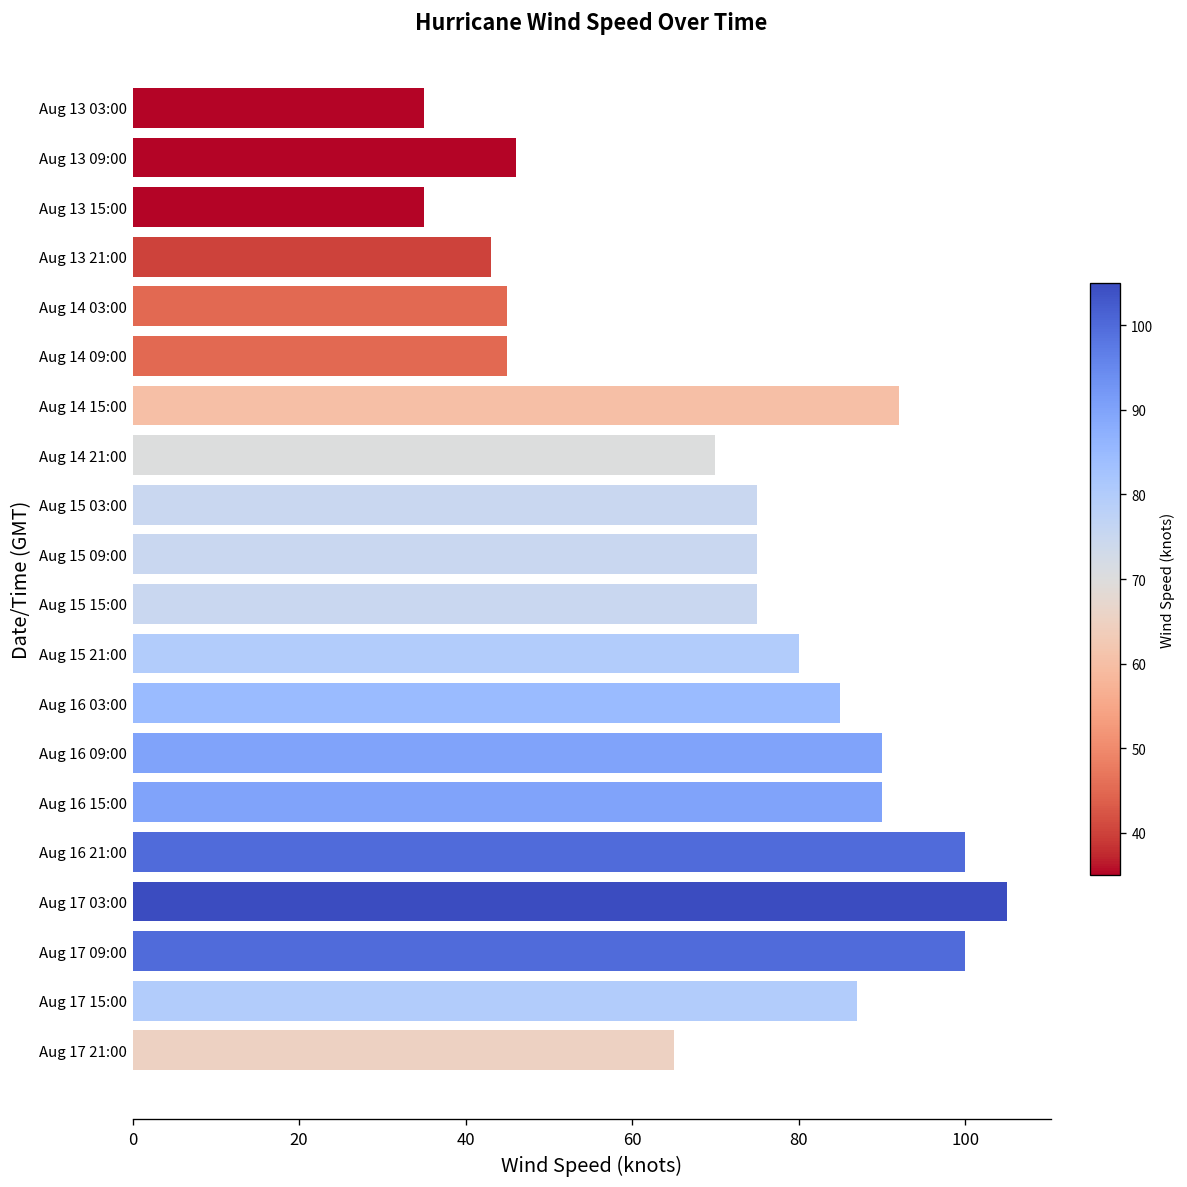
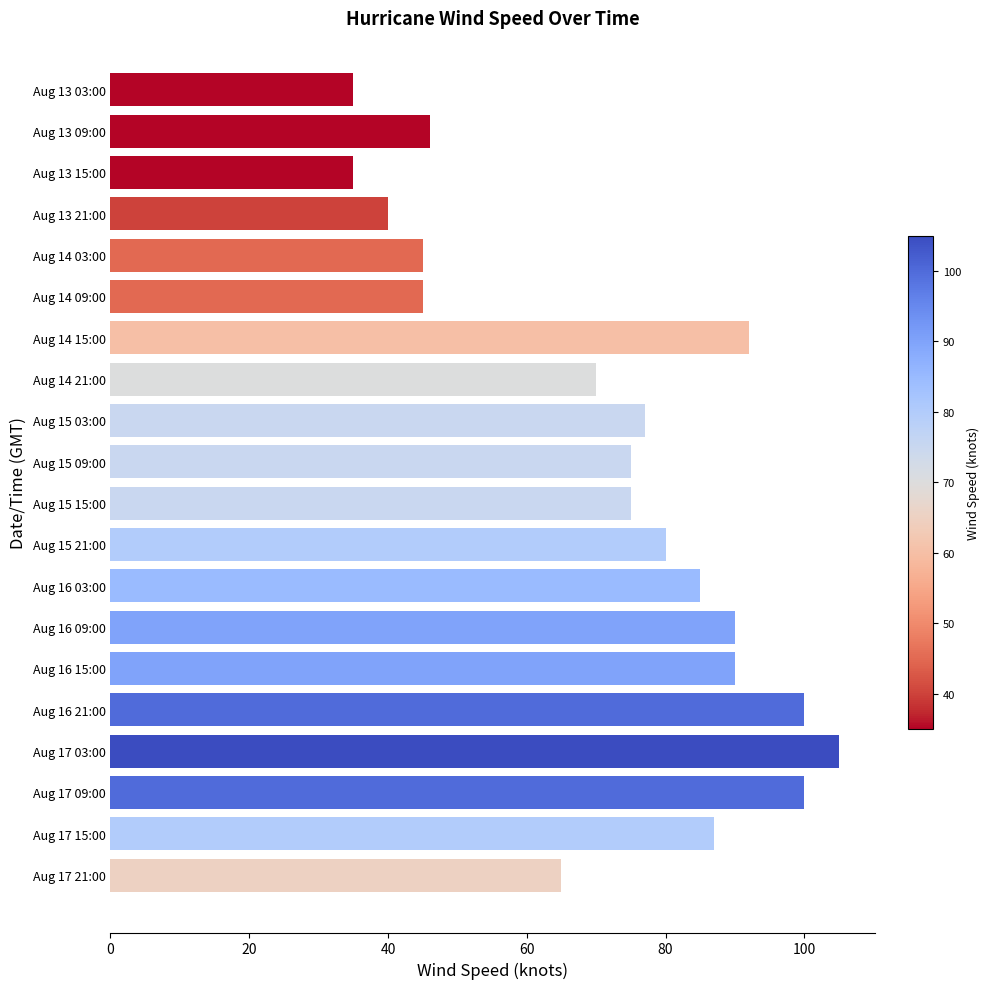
  {
    "Aug 13 03:00": 35,
    "Aug 13 09:00": 46,
    "Aug 13 15:00": 35,
-   "Aug 13 21:00": 43,
+   "Aug 13 21:00": 40,
    "Aug 14 03:00": 45,
    "Aug 14 09:00": 45,
    "Aug 14 15:00": 92,
    "Aug 14 21:00": 70,
-   "Aug 15 03:00": 75,
+   "Aug 15 03:00": 77,
    "Aug 15 09:00": 75,
    "Aug 15 15:00": 75,
    "Aug 15 21:00": 80,
    "Aug 16 03:00": 85,
    "Aug 16 09:00": 90,
    "Aug 16 15:00": 90,
    "Aug 16 21:00": 100,
    "Aug 17 03:00": 105,
    "Aug 17 09:00": 100,
    "Aug 17 15:00": 87,
    "Aug 17 21:00": 65
  }
